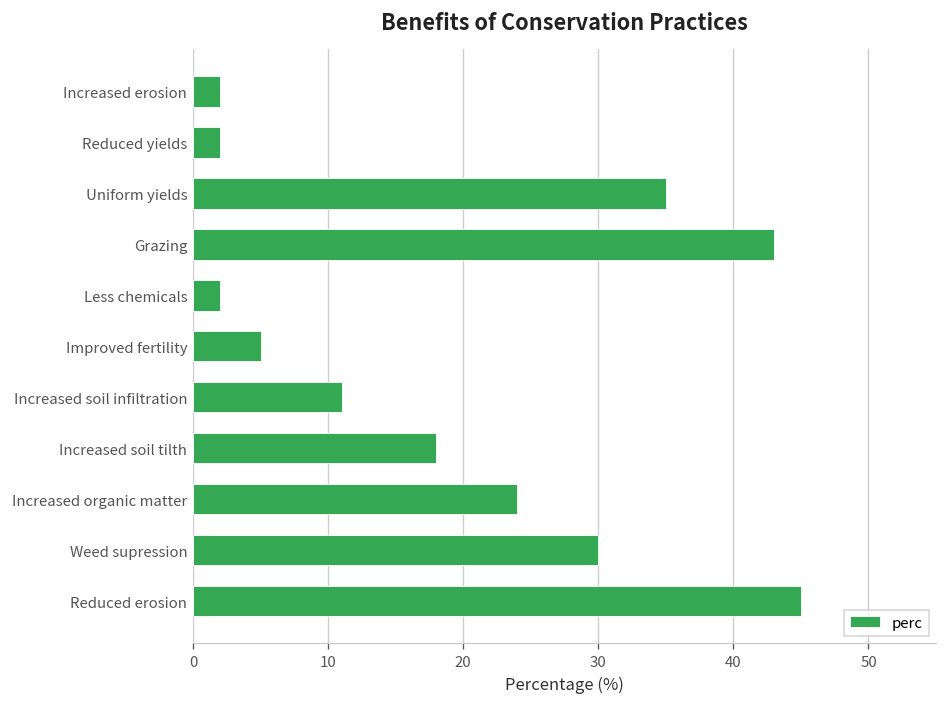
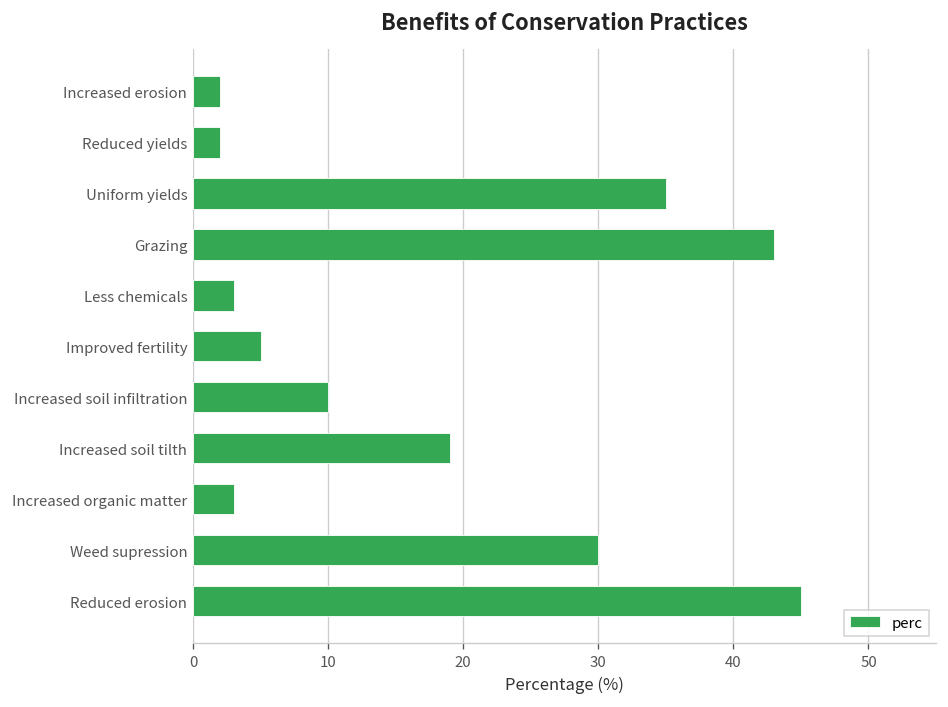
  {
    "Increased erosion": 2,
    "Reduced yields": 2,
    "Uniform yields": 35,
    "Grazing": 43,
-   "Less chemicals": 2,
+   "Less chemicals": 3,
    "Improved fertility": 5,
-   "Increased soil infiltration": 11,
-   "Increased soil tilth": 18,
-   "Increased organic matter": 24,
+   "Increased soil infiltration": 10,
+   "Increased soil tilth": 19,
+   "Increased organic matter": 3,
    "Weed supression": 30,
    "Reduced erosion": 45
  }
